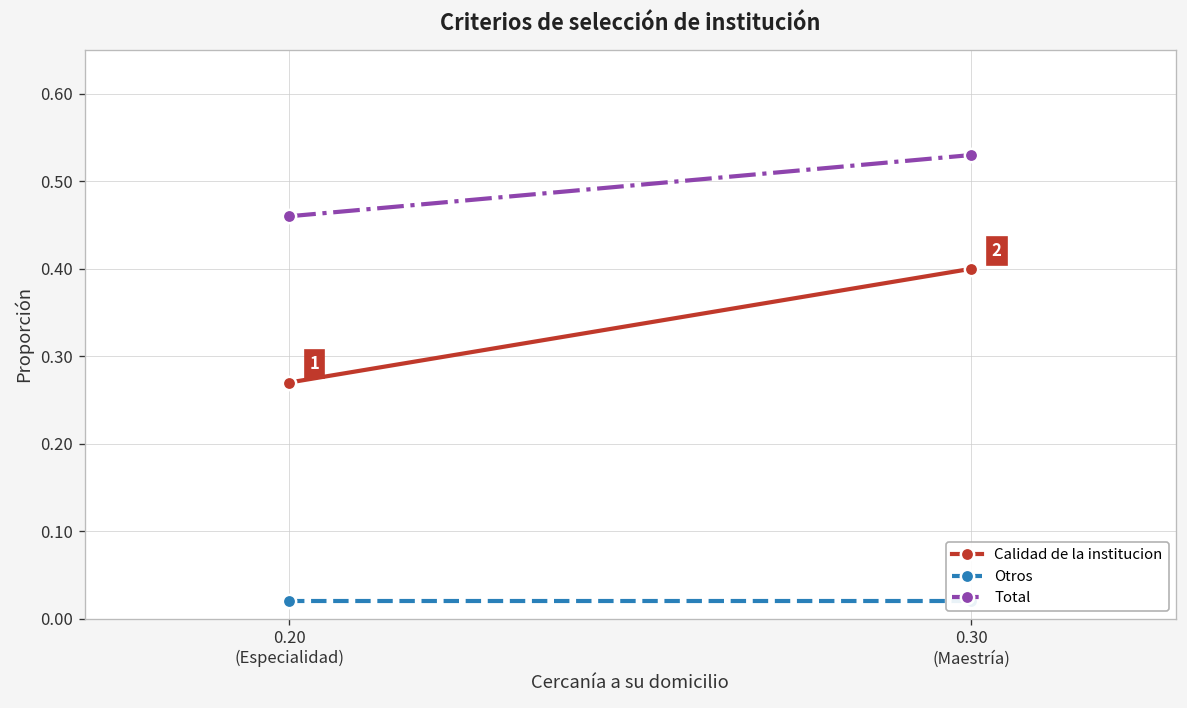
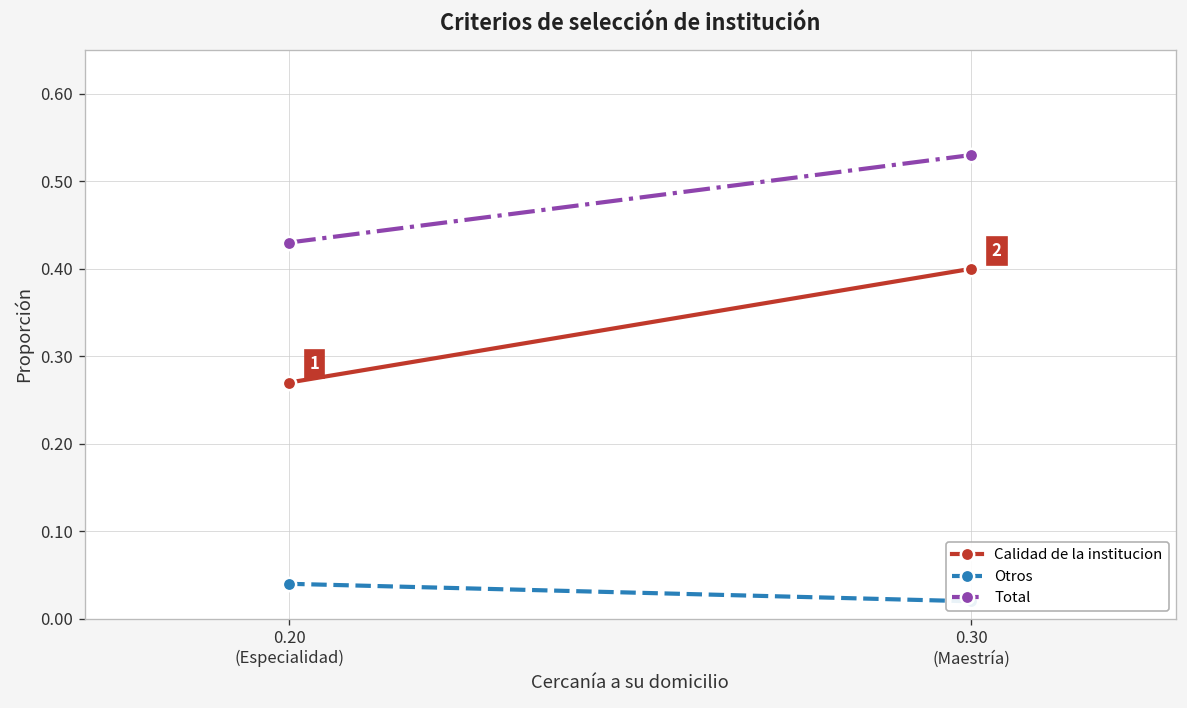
  {
    "Otros": {
-     "0.20 (Especialidad)": 0.02
+     "0.20 (Especialidad)": 0.04
    },
    "Total": {
-     "0.20 (Especialidad)": 0.46,
+     "0.20 (Especialidad)": 0.43,
      "0.30 (Maestría)": 0.53
    }
  }
